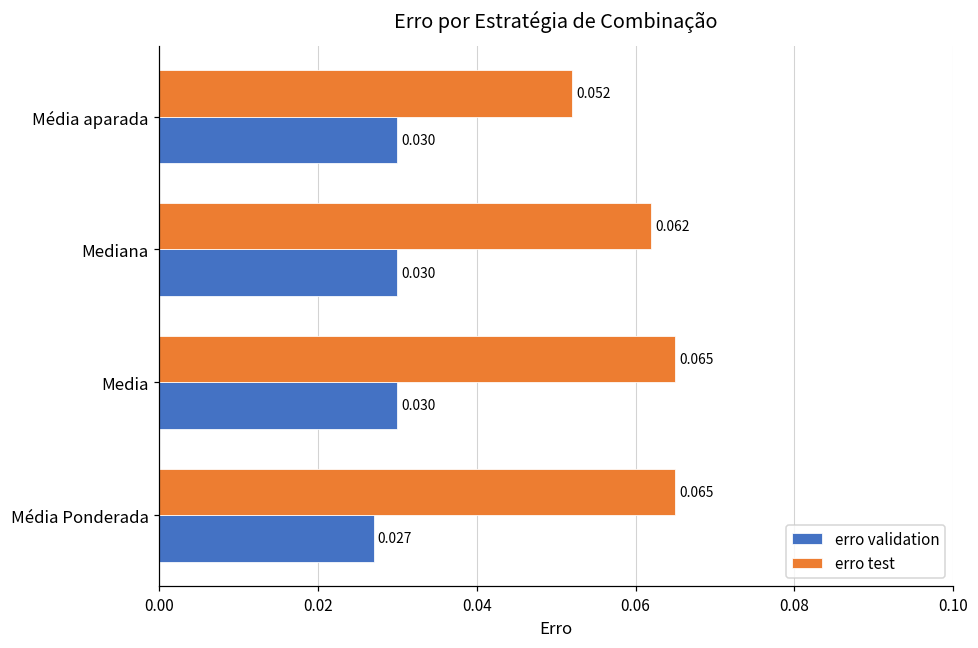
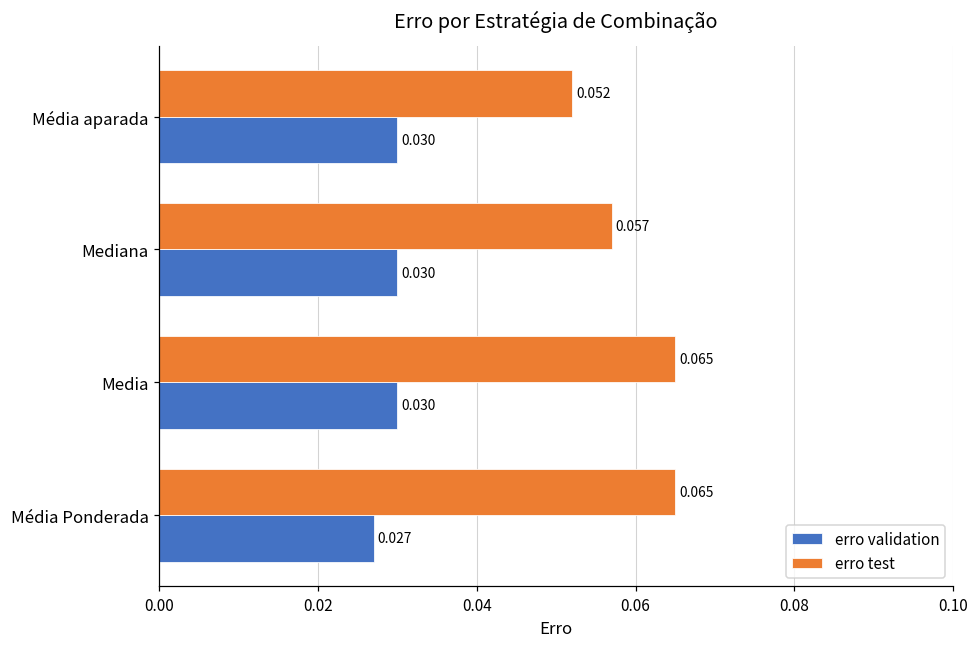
  {
    "erro validation": {
      "Média aparada": 0.030,
      "Mediana": 0.030,
      "Media": 0.030,
      "Média Ponderada": 0.027
    },
    "erro test": {
      "Média aparada": 0.052,
-     "Mediana": 0.062,
+     "Mediana": 0.057,
      "Media": 0.065,
      "Média Ponderada": 0.065
    }
  }
